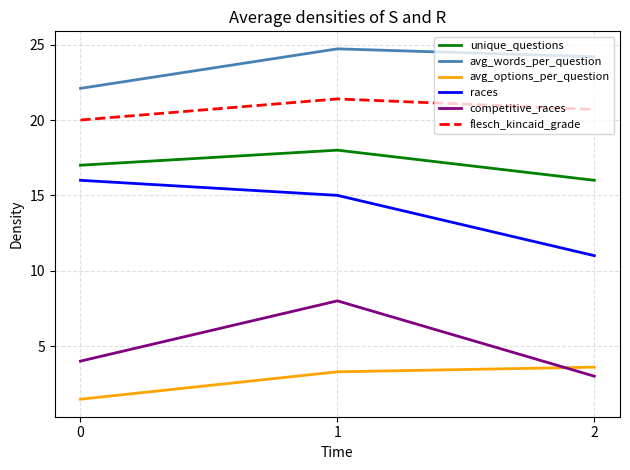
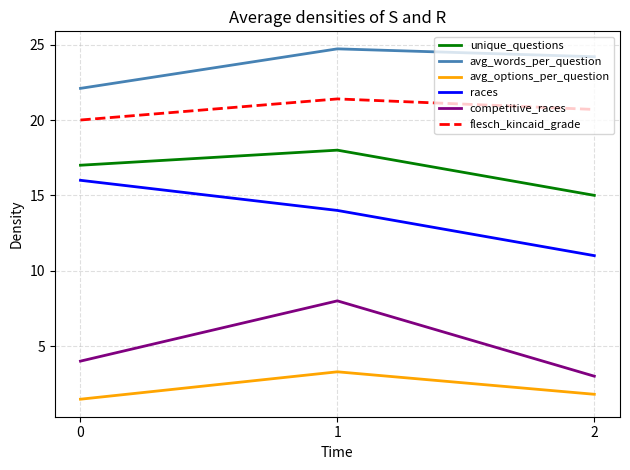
  {
    "unique_questions": {
      "0": 17,
      "1": 18,
-     "2": 16
+     "2": 15
    },
    "avg_words_per_question": {
      "0": 22.1,
      "1": 24.7
    },
    "avg_options_per_question": {
      "0": 1.5,
      "1": 3.3,
-     "2": 3.6
+     "2": 1.8
    },
    "races": {
      "0": 16,
-     "1": 15,
+     "1": 14,
      "2": 11
    },
    "competitive_races": {
      "0": 4.0,
      "1": 8.0,
      "2": 3.0
    },
    "flesch_kincaid_grade": {
      "0": 20.0,
      "1": 21.4
    }
  }
